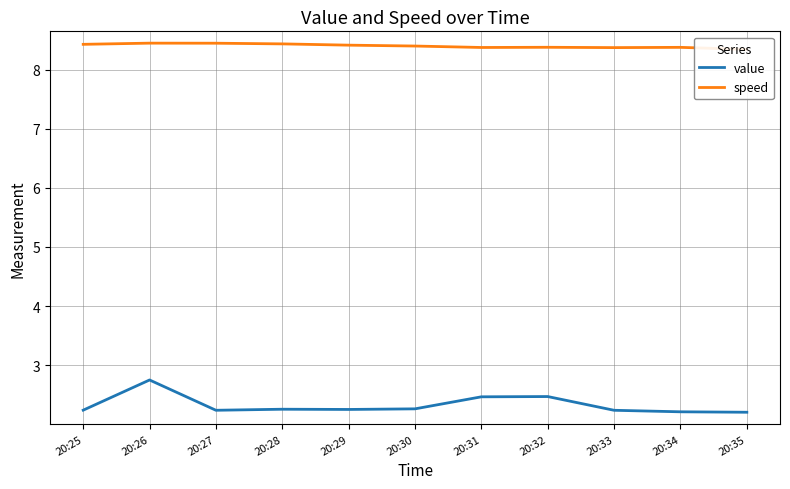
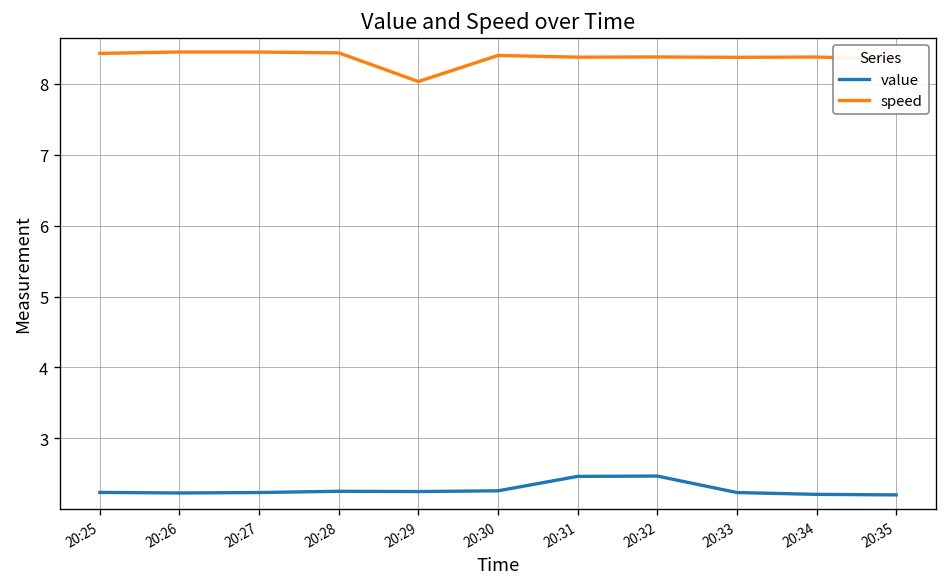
  {
    "value": {
      "20:25": 2.2,
-     "20:26": 2.7,
+     "20:26": 2.2,
      "20:27": 2.2,
      "20:28": 2.3,
      "20:29": 2.2,
      "20:30": 2.3,
      "20:31": 2.5,
      "20:32": 2.5,
      "20:33": 2.2,
      "20:34": 2.2,
      "20:35": 2.2
    },
    "speed": {
      "20:25": 8.4,
      "20:26": 8.5,
      "20:27": 8.4,
      "20:28": 8.4,
-     "20:29": 8.4,
+     "20:29": 8.0,
      "20:30": 8.4,
      "20:31": 8.4,
      "20:32": 8.4,
      "20:33": 8.4,
      "20:34": 8.4
    }
  }
